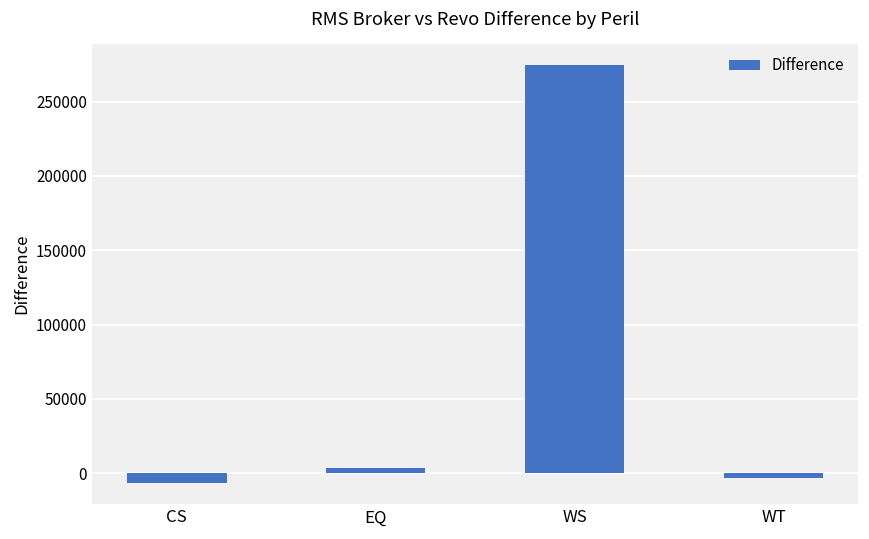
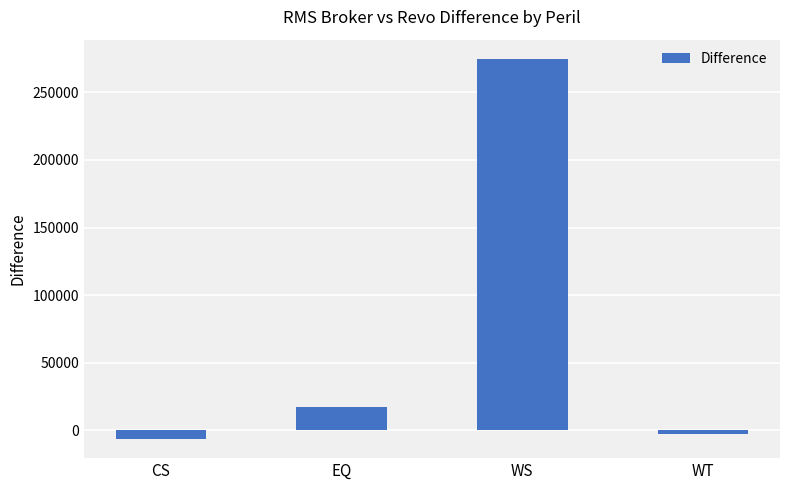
  {
    "CS": -7000,
-   "EQ": 4000,
+   "EQ": 17000,
    "WS": 275000,
    "WT": -3000
  }
